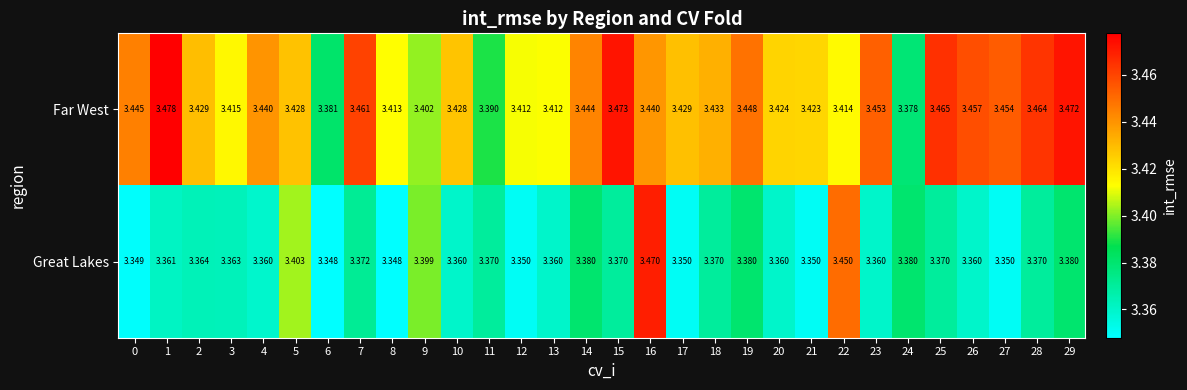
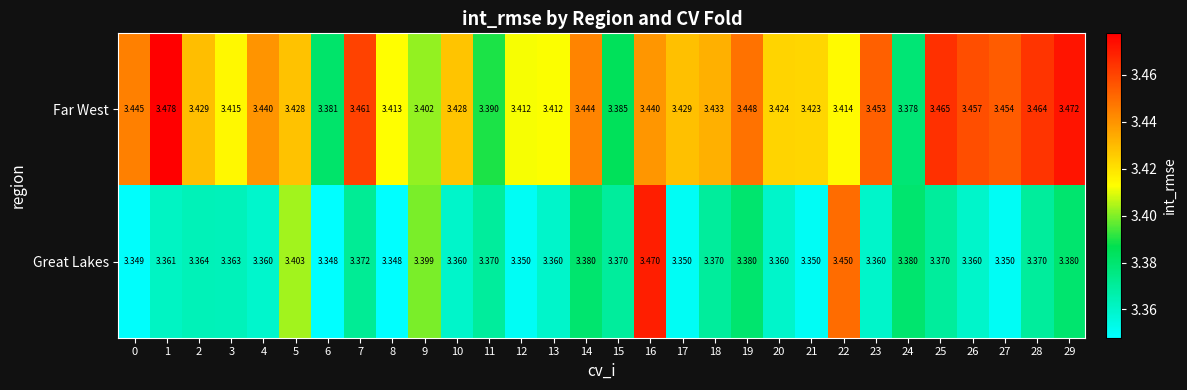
  {
    "Far West": {
      "0": 3.445,
      "1": 3.478,
      "2": 3.429,
      "3": 3.415,
      "4": 3.440,
      "5": 3.428,
      "6": 3.381,
      "7": 3.461,
      "8": 3.413,
      "9": 3.402,
      "10": 3.428,
      "11": 3.390,
      "12": 3.412,
      "13": 3.412,
      "14": 3.444,
-     "15": 3.473,
+     "15": 3.385,
      "16": 3.440,
      "17": 3.429,
      "18": 3.433,
      "19": 3.448,
      "20": 3.424,
      "21": 3.423,
      "22": 3.414,
      "23": 3.453,
      "24": 3.378,
      "25": 3.465,
      "26": 3.457,
      "27": 3.454,
      "28": 3.464,
      "29": 3.472
    },
    "Great Lakes": {
      "0": 3.349,
      "1": 3.361,
      "2": 3.364,
      "3": 3.363,
      "4": 3.360,
      "5": 3.403,
      "6": 3.348,
      "7": 3.372,
      "8": 3.348,
      "9": 3.399,
      "10": 3.360,
      "11": 3.370,
      "12": 3.350,
      "13": 3.360,
      "14": 3.380,
      "15": 3.370,
      "16": 3.470,
      "17": 3.350,
      "18": 3.370,
      "19": 3.380,
      "20": 3.360,
      "21": 3.350,
      "22": 3.450,
      "23": 3.360,
      "24": 3.380,
      "25": 3.370,
      "26": 3.360,
      "27": 3.350,
      "28": 3.370,
      "29": 3.380
    }
  }
